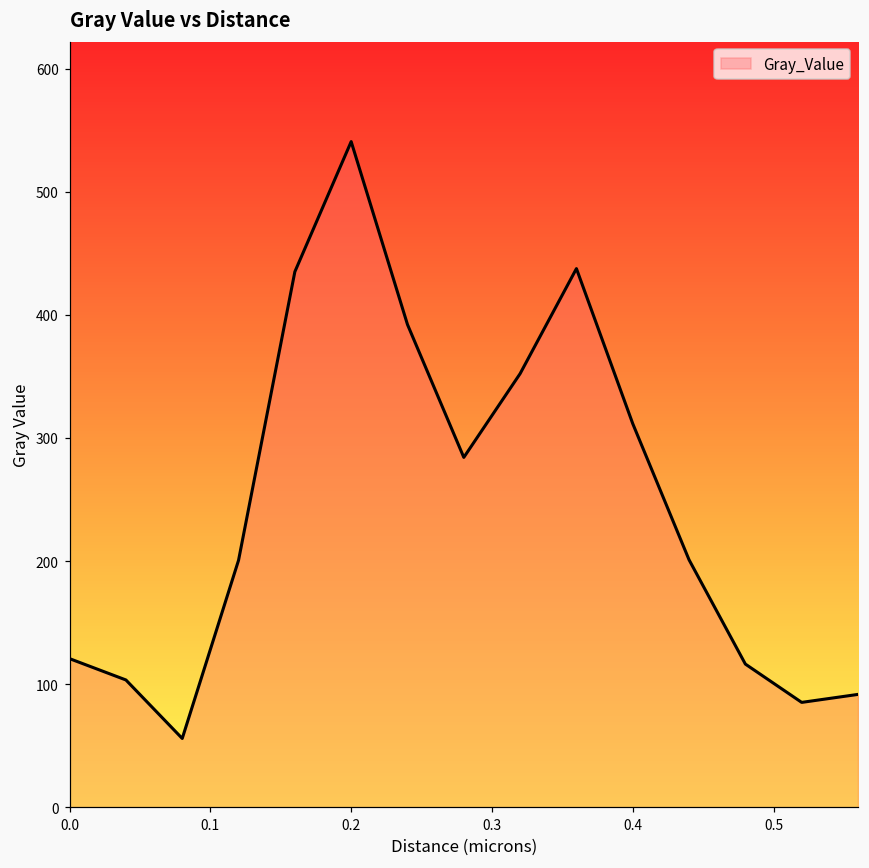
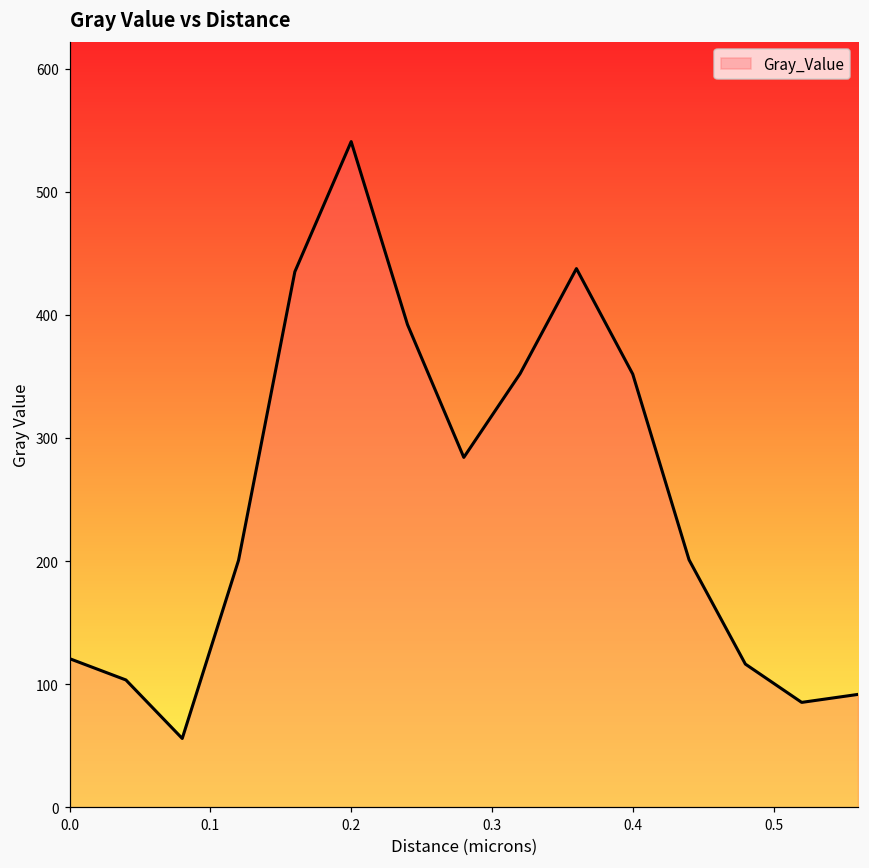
  {
    "0.0": 121,
    "0.2": 541,
-   "0.4": 312
+   "0.4": 352
  }
